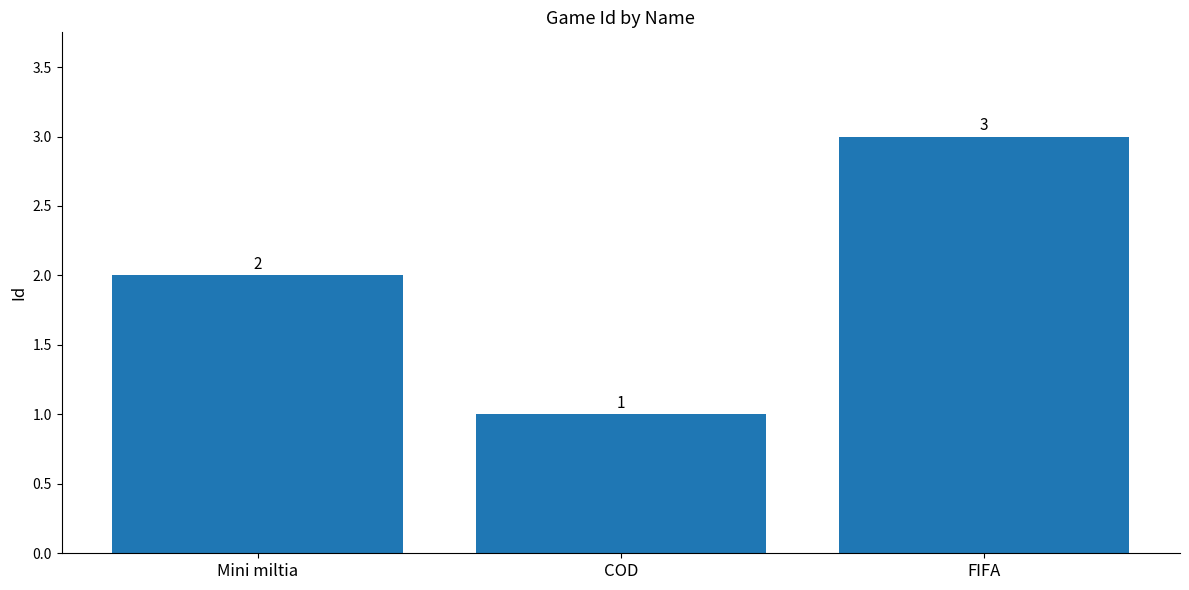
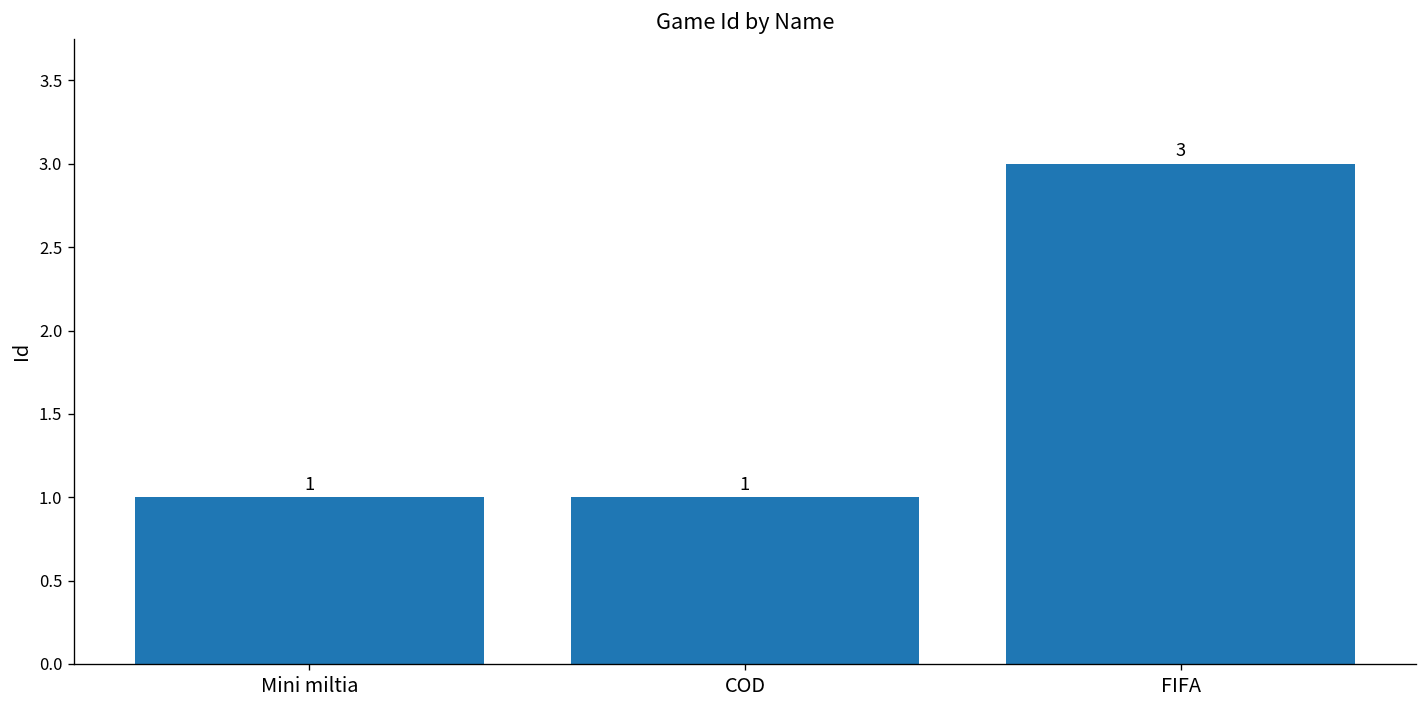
  {
-   "Mini miltia": 2,
+   "Mini miltia": 1,
    "COD": 1,
    "FIFA": 3
  }
